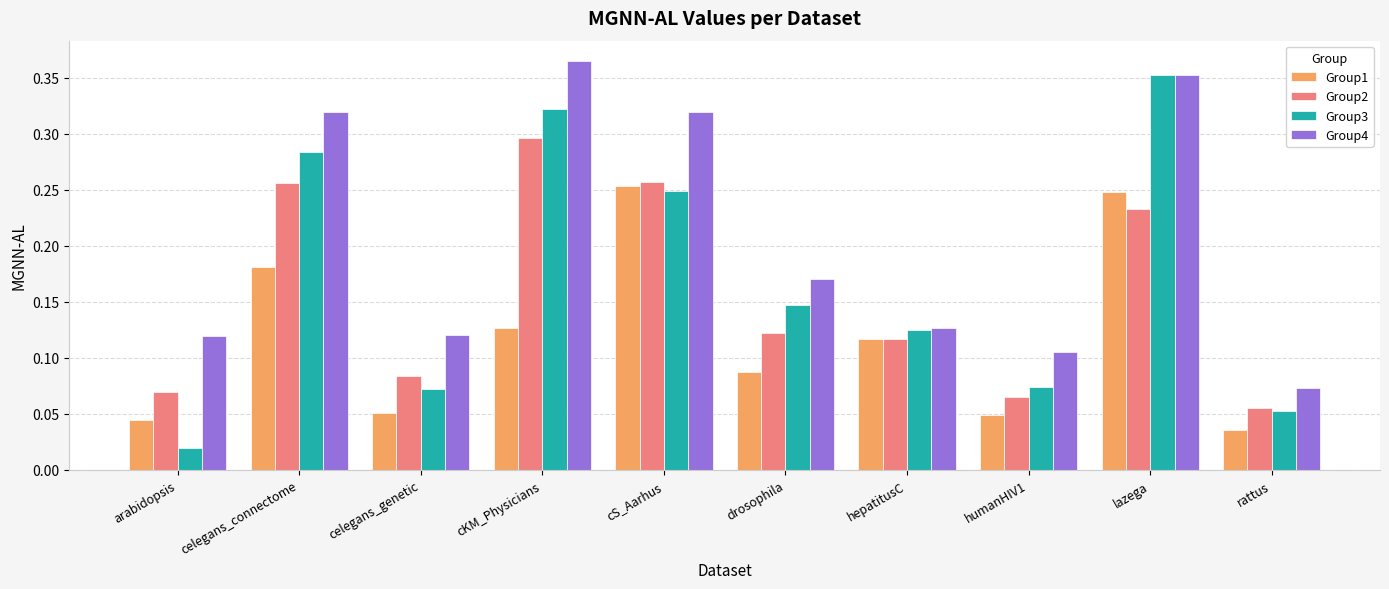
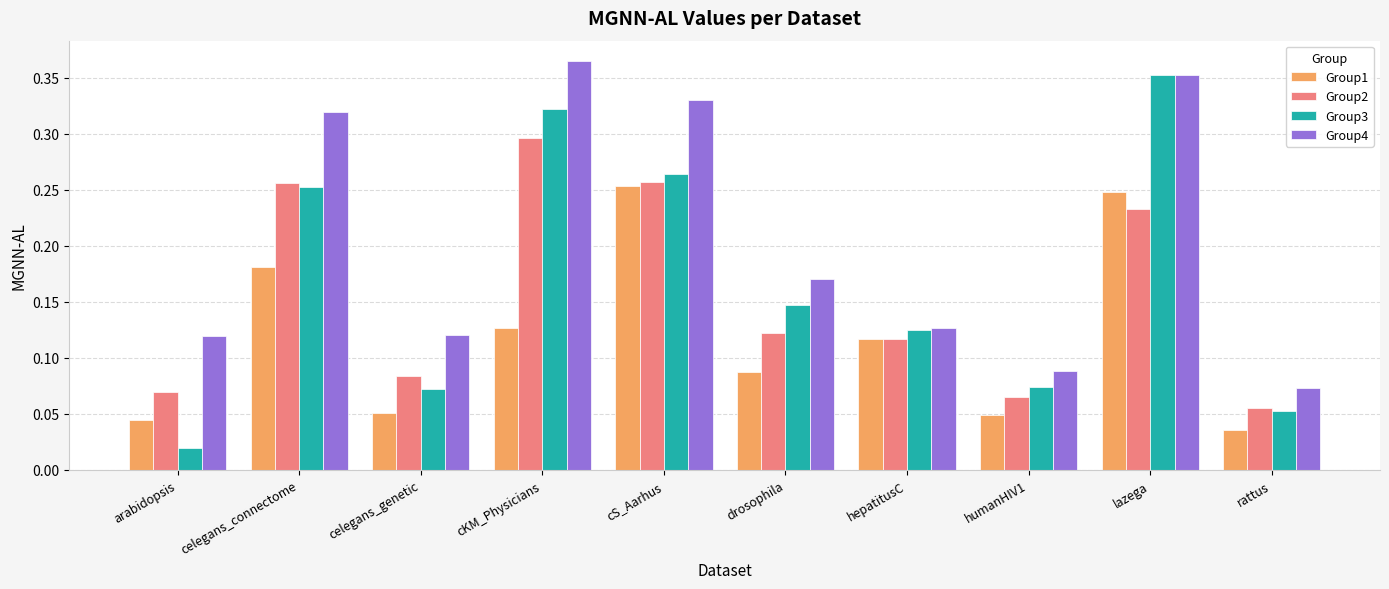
  {
    "Group3": {
      "arabidopsis": 0.020,
-     "celegans_connectome": 0.284,
+     "celegans_connectome": 0.253,
      "celegans_genetic": 0.072,
      "cKM_Physicians": 0.322,
-     "cS_Aarhus": 0.249,
+     "cS_Aarhus": 0.264,
      "drosophila": 0.147,
      "hepatitusC": 0.125,
      "humanHIV1": 0.074,
      "lazega": 0.352,
      "rattus": 0.053
    },
    "Group4": {
      "arabidopsis": 0.120,
      "celegans_connectome": 0.320,
      "celegans_genetic": 0.121,
      "cKM_Physicians": 0.365,
-     "cS_Aarhus": 0.32,
+     "cS_Aarhus": 0.33,
      "drosophila": 0.170,
      "hepatitusC": 0.126,
-     "humanHIV1": 0.105,
+     "humanHIV1": 0.088,
      "lazega": 0.352,
      "rattus": 0.073
    }
  }
